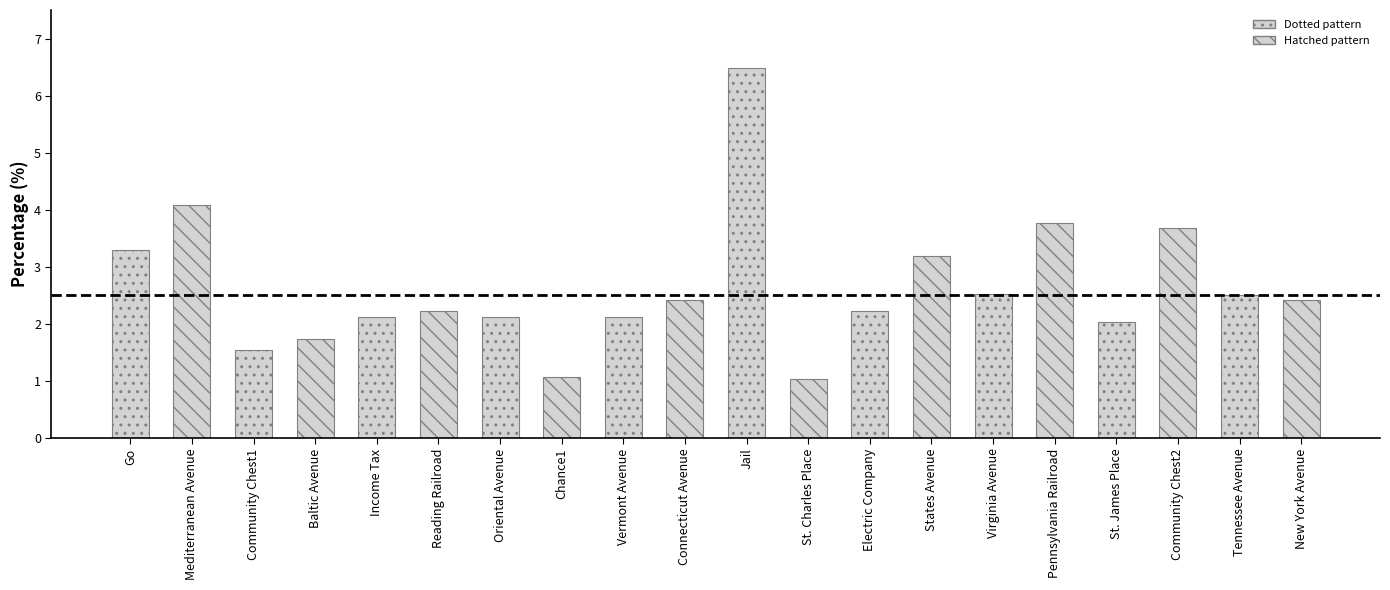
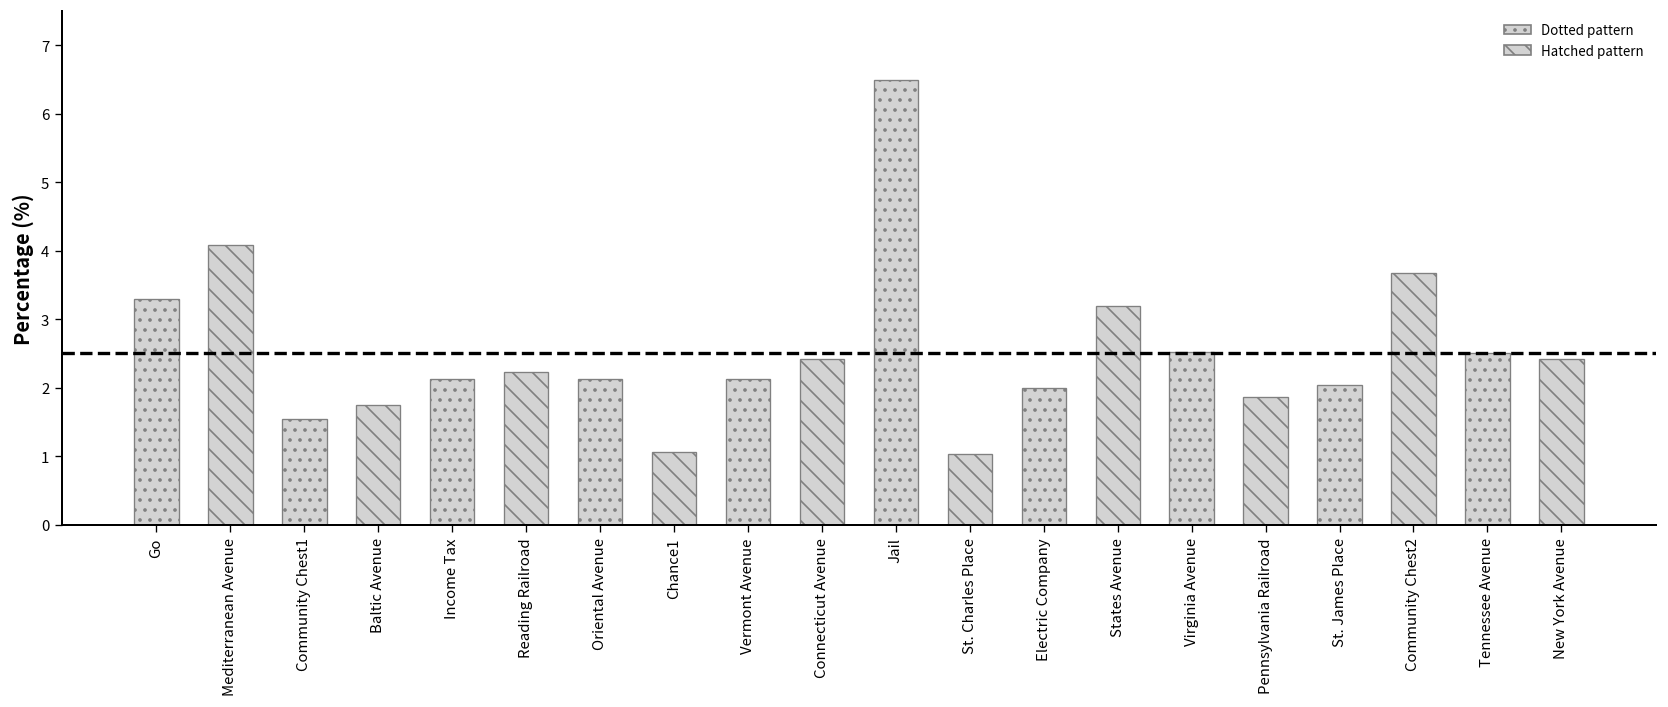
  {
    "Go": 3.3,
    "Mediterranean Avenue": 4.1,
    "Community Chest1": 1.5,
    "Baltic Avenue": 1.7,
    "Income Tax": 2.1,
    "Reading Railroad": 2.2,
    "Oriental Avenue": 2.1,
    "Chance1": 1.1,
    "Vermont Avenue": 2.1,
    "Connecticut Avenue": 2.4,
    "Jail": 6.5,
    "St. Charles Place": 1.0,
-   "Electric Company": 2.2,
+   "Electric Company": 2.0,
    "States Avenue": 3.2,
    "Virginia Avenue": 2.5,
-   "Pennsylvania Railroad": 3.8,
+   "Pennsylvania Railroad": 1.9,
    "St. James Place": 2.0,
    "Community Chest2": 3.7,
    "Tennessee Avenue": 2.5,
    "New York Avenue": 2.4
  }
